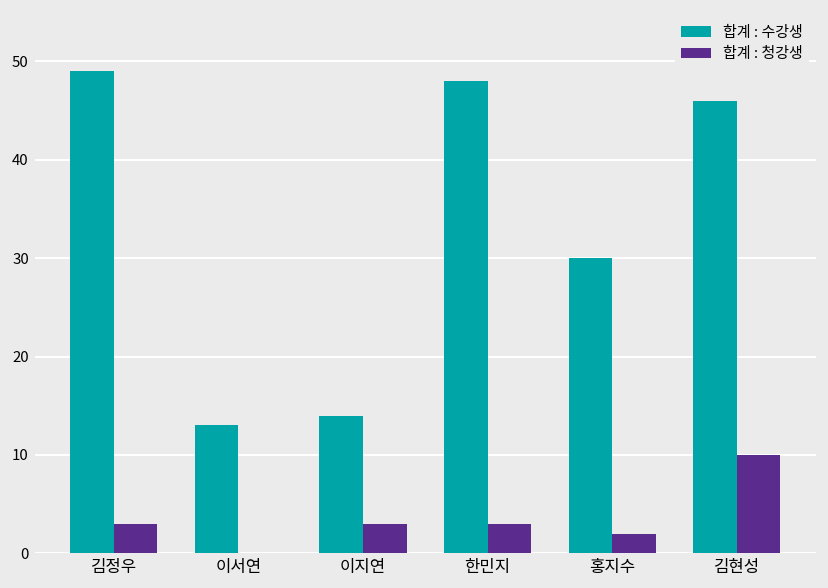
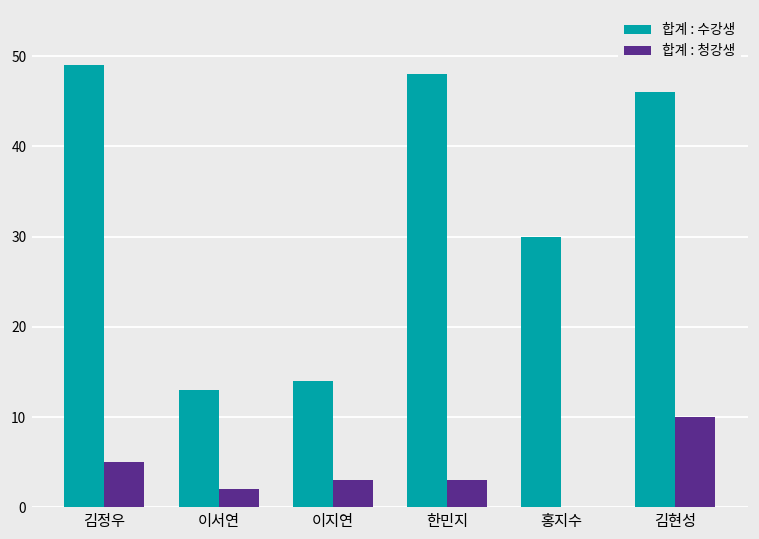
  {
    "합계 : 수강생": {
      "김정우": 49,
      "이서연": 13,
      "이지연": 14,
      "한민지": 48,
      "홍지수": 30,
      "김현성": 46
    },
    "합계 : 청강생": {
-     "김정우": 3,
-     "이서연": 0,
+     "김정우": 5,
+     "이서연": 2,
      "이지연": 3,
      "한민지": 3,
-     "홍지수": 2,
+     "홍지수": 0,
      "김현성": 10
    }
  }
